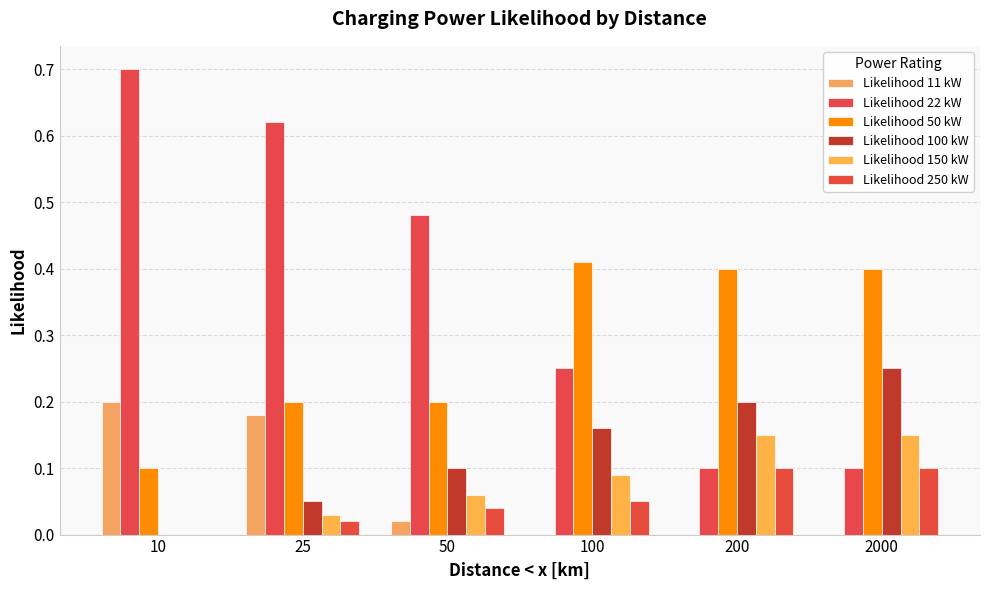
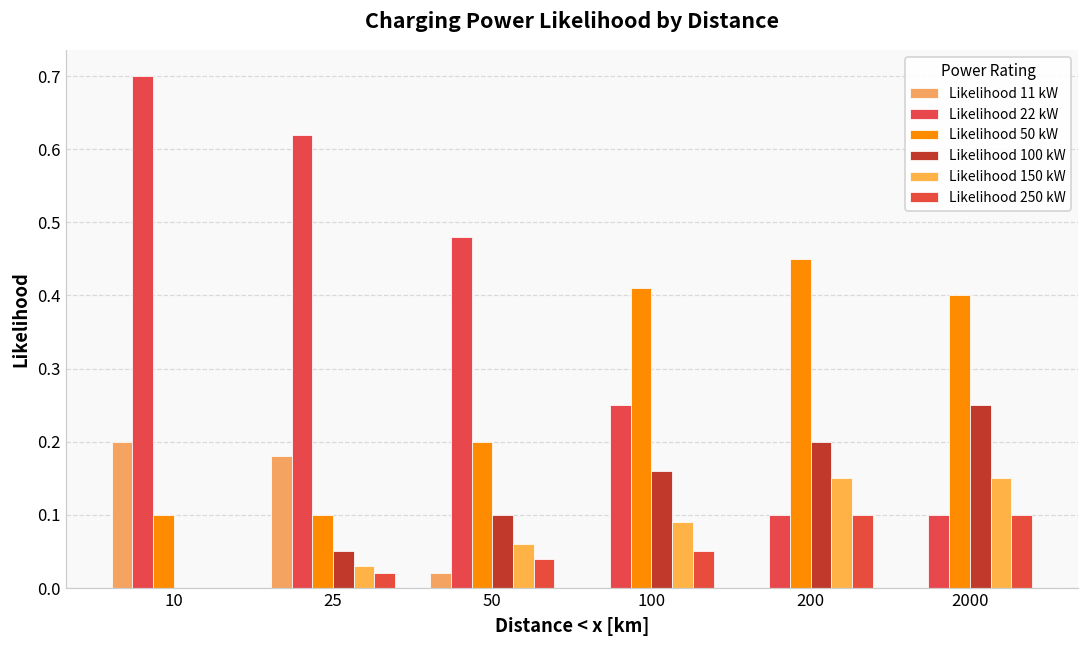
  {
    "Likelihood 50 kW": {
      "10": 0.10,
-     "25": 0.2,
+     "25": 0.1,
      "50": 0.20,
      "100": 0.41,
-     "200": 0.40,
+     "200": 0.45,
      "2000": 0.40
    }
  }
